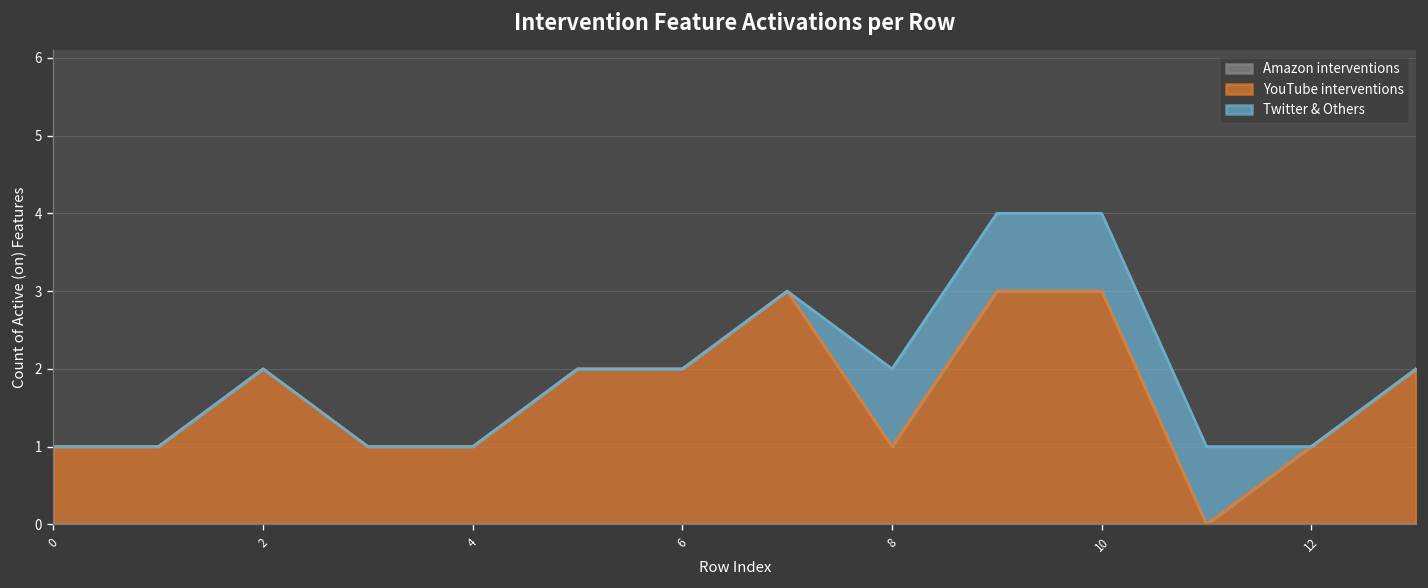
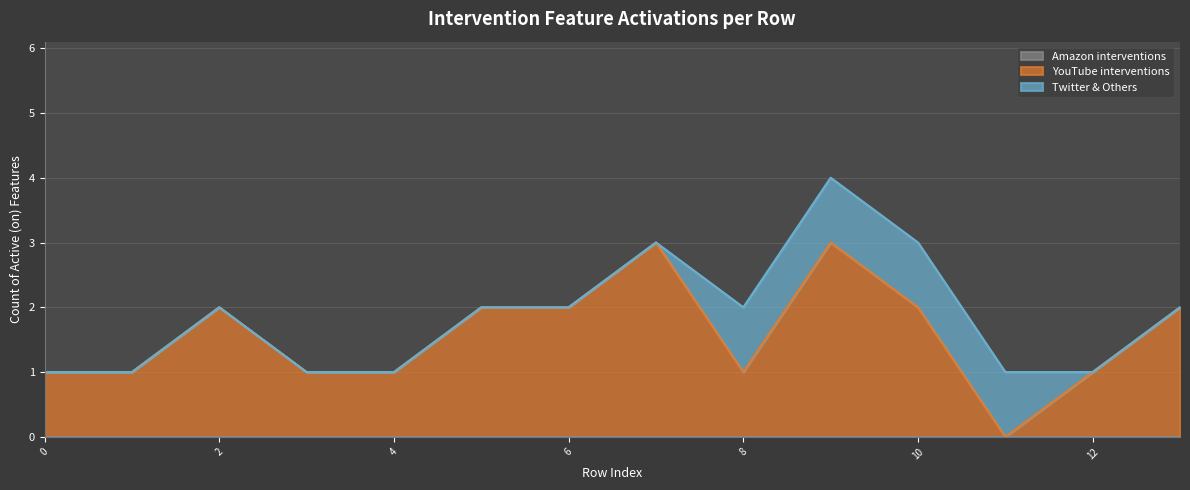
  {
    "Amazon interventions": {
      "0": 0,
      "2": 0,
      "4": 0,
      "6": 0,
      "8": 0,
      "10": 0,
      "12": 0
    },
    "YouTube interventions": {
      "8": 1,
-     "10": 3
+     "10": 2
    },
    "Twitter & Others": {
      "8": 2
    }
  }
